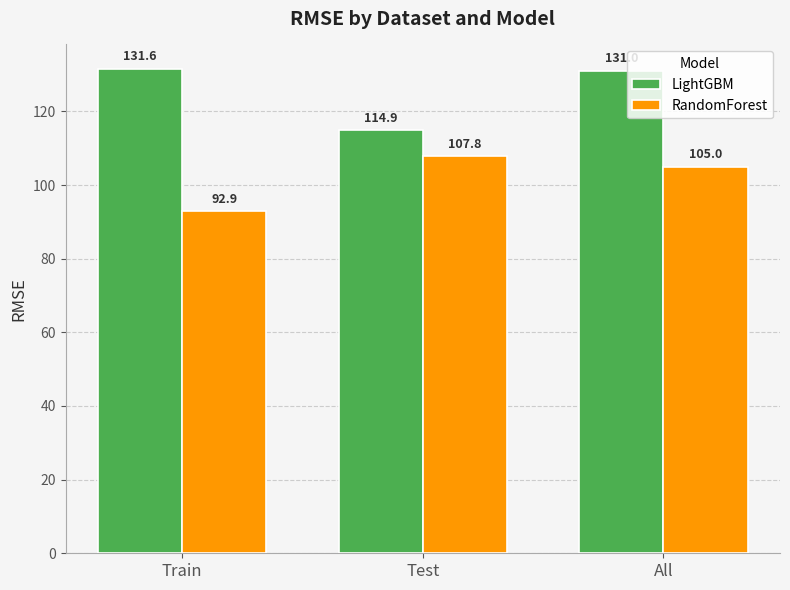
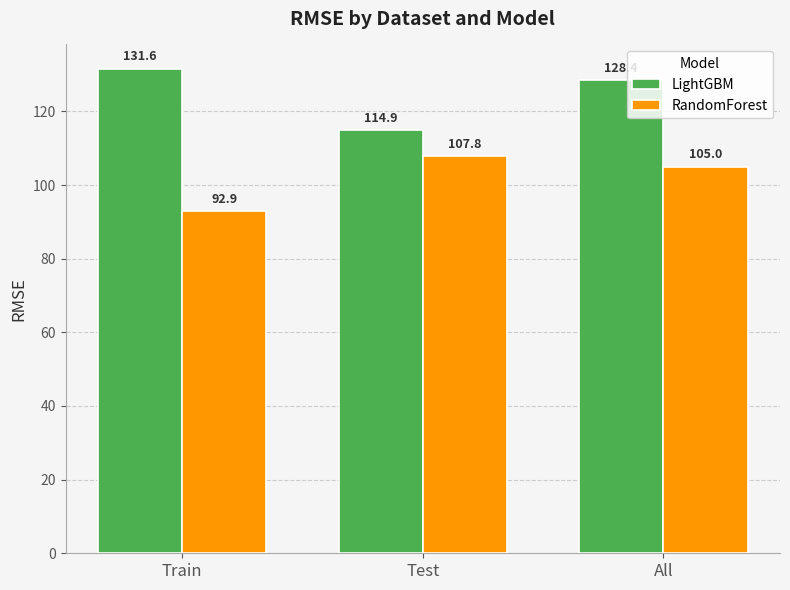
  {
    "LightGBM": {
-     "All": 131
+     "All": 128
    },
    "RandomForest": {
      "Train": 92.9,
      "Test": 107.8,
      "All": 105.0
    }
  }
